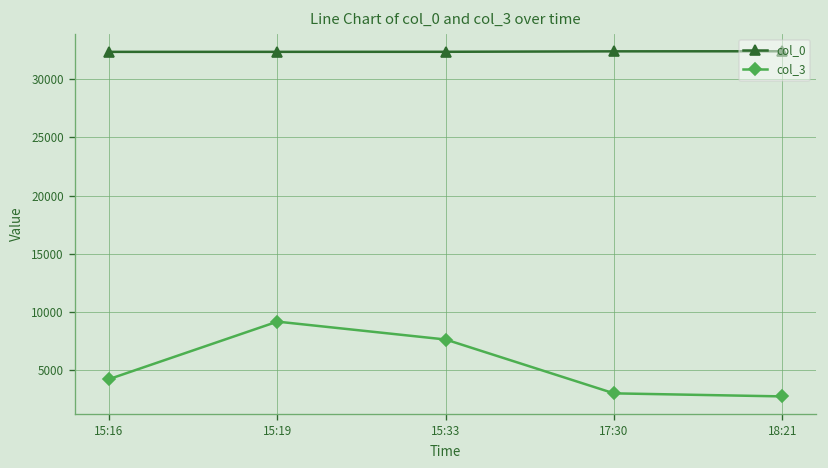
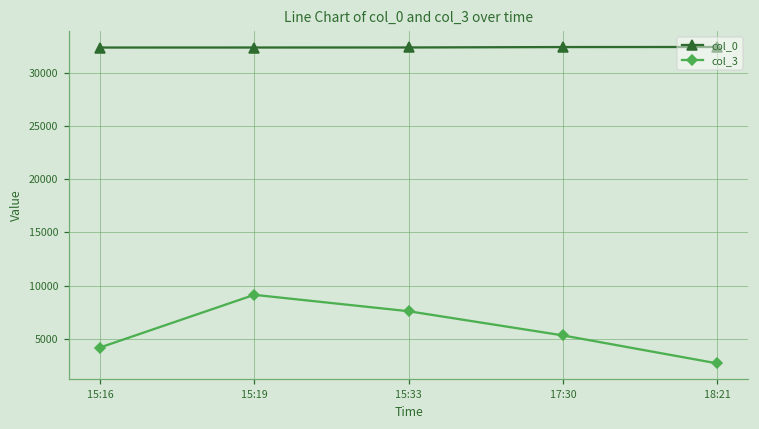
  {
    "col_0": {
      "15:16": 32000,
      "15:19": 32000,
      "15:33": 32000,
      "17:30": 32000
    },
    "col_3": {
      "15:16": 4000,
      "15:19": 9000,
      "15:33": 8000,
-     "17:30": 3000,
+     "17:30": 5000,
      "18:21": 3000
    }
  }
